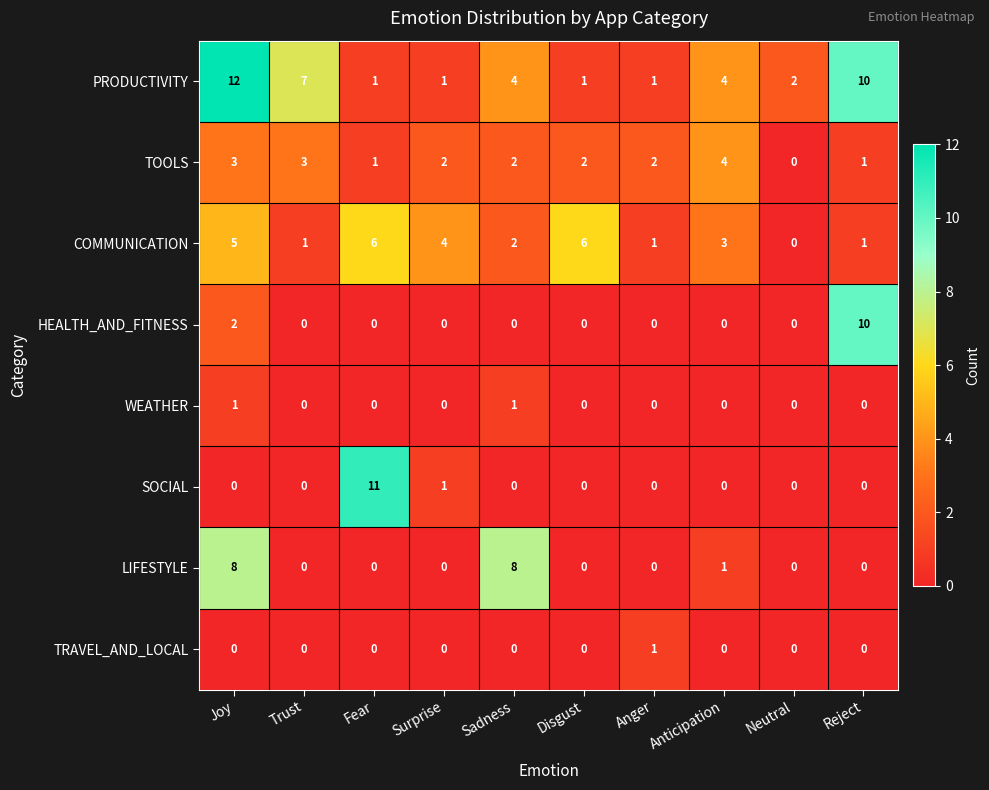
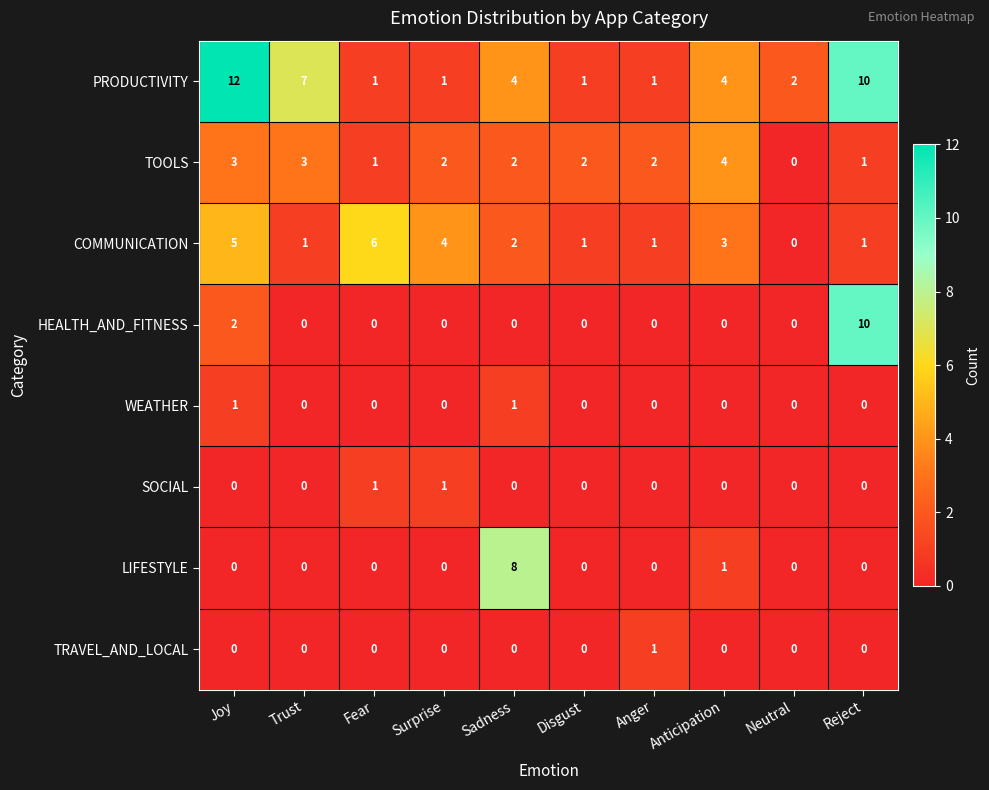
  {
    "PRODUCTIVITY": {
      "Joy": 12,
      "Trust": 7,
      "Fear": 1,
      "Surprise": 1,
      "Sadness": 4,
      "Disgust": 1,
      "Anger": 1,
      "Anticipation": 4,
      "Neutral": 2,
      "Reject": 10
    },
    "TOOLS": {
      "Joy": 3,
      "Trust": 3,
      "Fear": 1,
      "Surprise": 2,
      "Sadness": 2,
      "Disgust": 2,
      "Anger": 2,
      "Anticipation": 4,
      "Neutral": 0,
      "Reject": 1
    },
    "COMMUNICATION": {
      "Joy": 5,
      "Trust": 1,
      "Fear": 6,
      "Surprise": 4,
      "Sadness": 2,
-     "Disgust": 6,
+     "Disgust": 1,
      "Anger": 1,
      "Anticipation": 3,
      "Neutral": 0,
      "Reject": 1
    },
    "HEALTH_AND_FITNESS": {
      "Joy": 2,
      "Trust": 0,
      "Fear": 0,
      "Surprise": 0,
      "Sadness": 0,
      "Disgust": 0,
      "Anger": 0,
      "Anticipation": 0,
      "Neutral": 0,
      "Reject": 10
    },
    "WEATHER": {
      "Joy": 1,
      "Trust": 0,
      "Fear": 0,
      "Surprise": 0,
      "Sadness": 1,
      "Disgust": 0,
      "Anger": 0,
      "Anticipation": 0,
      "Neutral": 0,
      "Reject": 0
    },
    "SOCIAL": {
      "Joy": 0,
      "Trust": 0,
-     "Fear": 11,
+     "Fear": 1,
      "Surprise": 1,
      "Sadness": 0,
      "Disgust": 0,
      "Anger": 0,
      "Anticipation": 0,
      "Neutral": 0,
      "Reject": 0
    },
    "LIFESTYLE": {
-     "Joy": 8,
+     "Joy": 0,
      "Trust": 0,
      "Fear": 0,
      "Surprise": 0,
      "Sadness": 8,
      "Disgust": 0,
      "Anger": 0,
      "Anticipation": 1,
      "Neutral": 0,
      "Reject": 0
    },
    "TRAVEL_AND_LOCAL": {
      "Joy": 0,
      "Trust": 0,
      "Fear": 0,
      "Surprise": 0,
      "Sadness": 0,
      "Disgust": 0,
      "Anger": 1,
      "Anticipation": 0,
      "Neutral": 0,
      "Reject": 0
    }
  }
